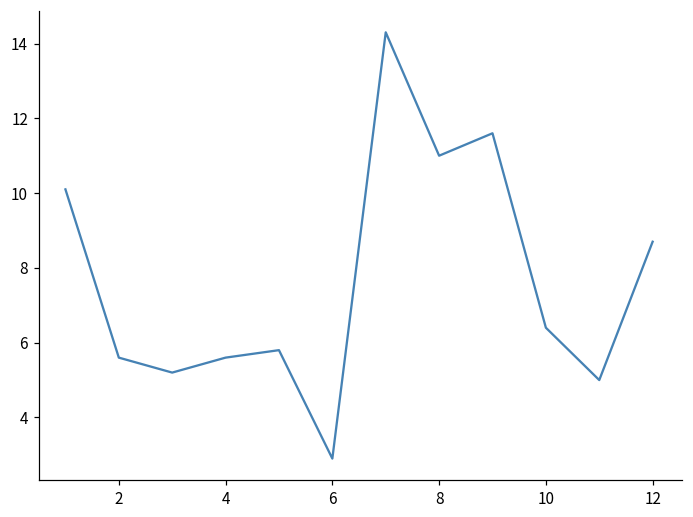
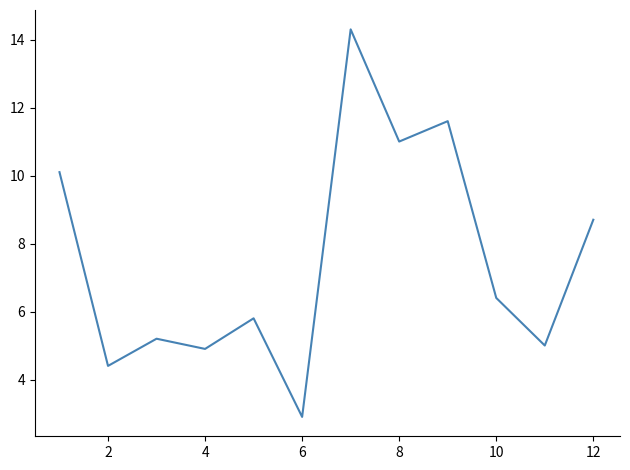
  {
-   "2": 5.6,
-   "4": 5.6,
+   "2": 4.4,
+   "4": 4.9,
    "6": 2.9,
    "8": 11.0,
    "10": 6.4,
    "12": 8.7
  }
